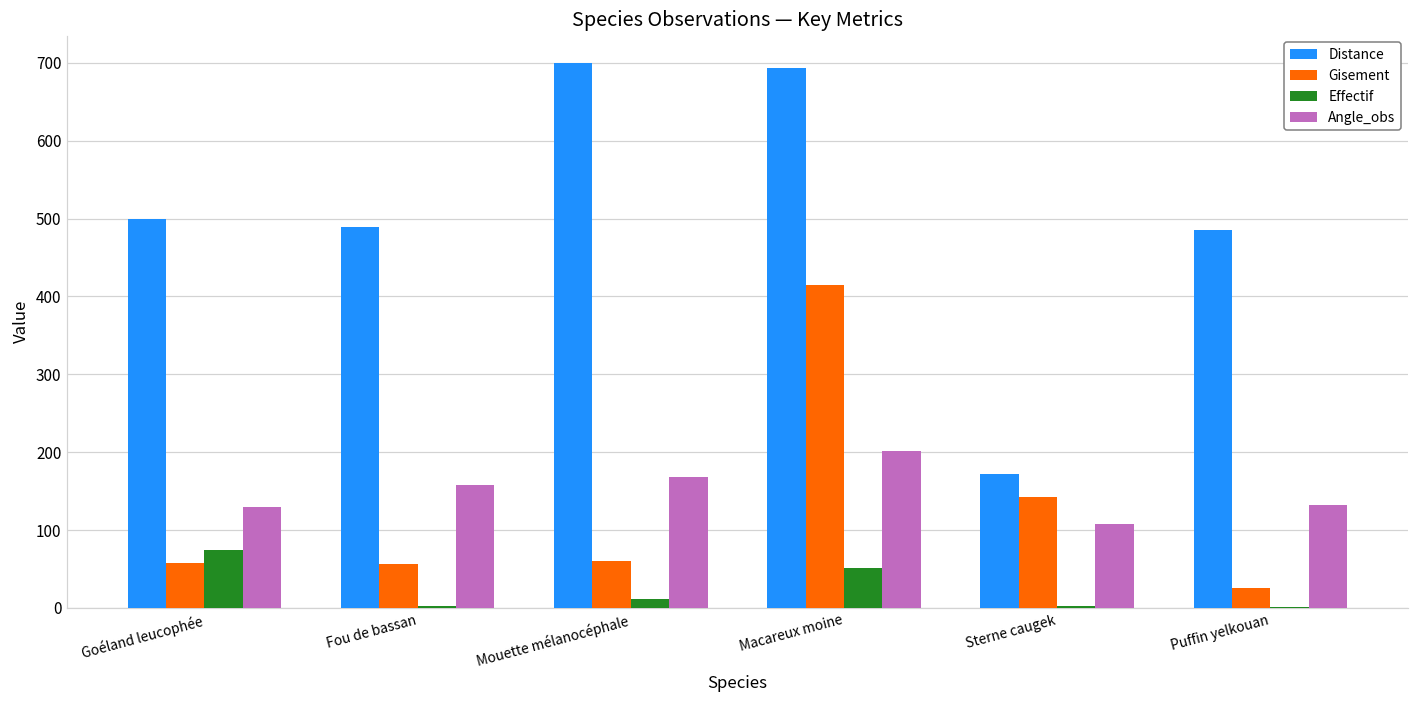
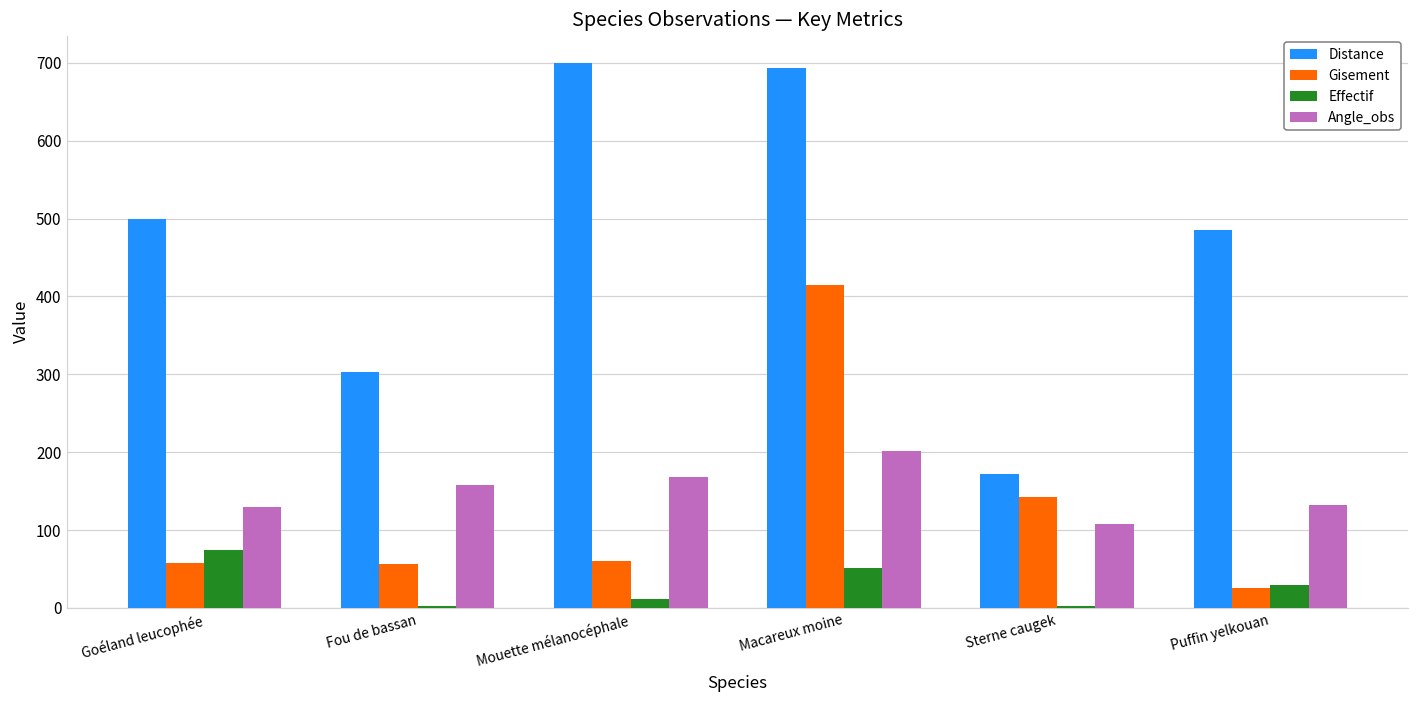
  {
    "Distance": {
      "Goéland leucophée": 500,
-     "Fou de bassan": 490,
+     "Fou de bassan": 300,
      "Mouette mélanocéphale": 700,
      "Macareux moine": 690,
      "Sterne caugek": 170,
      "Puffin yelkouan": 490
    },
    "Gisement": {
      "Goéland leucophée": 60,
      "Fou de bassan": 60,
      "Mouette mélanocéphale": 60,
      "Macareux moine": 420,
      "Sterne caugek": 140,
      "Puffin yelkouan": 30
    },
    "Effectif": {
      "Goéland leucophée": 70,
      "Mouette mélanocéphale": 10,
      "Macareux moine": 50,
-     "Puffin yelkouan": 0
+     "Puffin yelkouan": 30
    },
    "Angle_obs": {
      "Goéland leucophée": 130,
      "Fou de bassan": 160,
      "Mouette mélanocéphale": 170,
      "Macareux moine": 200,
      "Sterne caugek": 110,
      "Puffin yelkouan": 130
    }
  }
